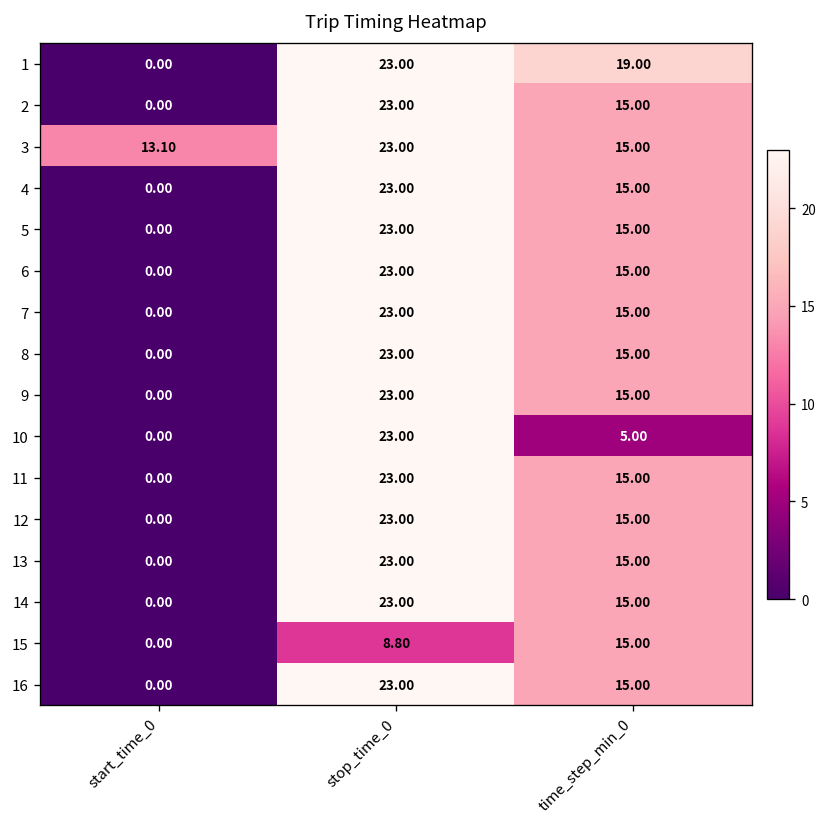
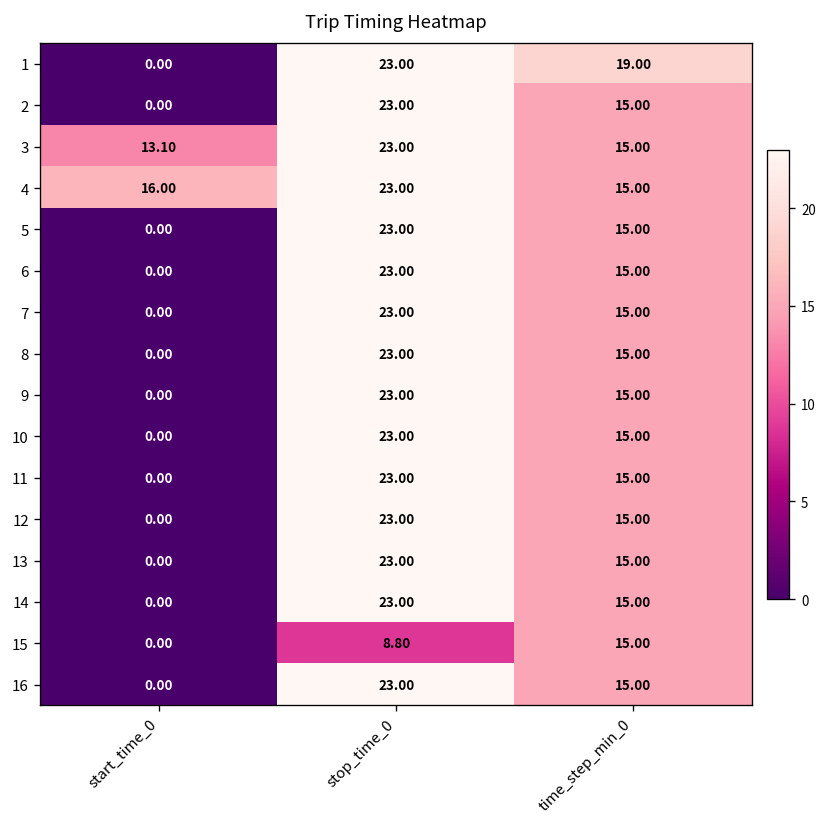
  {
    "1": {
      "start_time_0": 0.00,
      "stop_time_0": 23.00,
      "time_step_min_0": 19.00
    },
    "2": {
      "start_time_0": 0.00,
      "stop_time_0": 23.00,
      "time_step_min_0": 15.00
    },
    "3": {
      "start_time_0": 13.10,
      "stop_time_0": 23.00,
      "time_step_min_0": 15.00
    },
    "4": {
-     "start_time_0": 0.00,
+     "start_time_0": 16.00,
      "stop_time_0": 23.00,
      "time_step_min_0": 15.00
    },
    "5": {
      "start_time_0": 0.00,
      "stop_time_0": 23.00,
      "time_step_min_0": 15.00
    },
    "6": {
      "start_time_0": 0.00,
      "stop_time_0": 23.00,
      "time_step_min_0": 15.00
    },
    "7": {
      "start_time_0": 0.00,
      "stop_time_0": 23.00,
      "time_step_min_0": 15.00
    },
    "8": {
      "start_time_0": 0.00,
      "stop_time_0": 23.00,
      "time_step_min_0": 15.00
    },
    "9": {
      "start_time_0": 0.00,
      "stop_time_0": 23.00,
      "time_step_min_0": 15.00
    },
    "10": {
      "start_time_0": 0.00,
      "stop_time_0": 23.00,
-     "time_step_min_0": 5.00
+     "time_step_min_0": 15.00
    },
    "11": {
      "start_time_0": 0.00,
      "stop_time_0": 23.00,
      "time_step_min_0": 15.00
    },
    "12": {
      "start_time_0": 0.00,
      "stop_time_0": 23.00,
      "time_step_min_0": 15.00
    },
    "13": {
      "start_time_0": 0.00,
      "stop_time_0": 23.00,
      "time_step_min_0": 15.00
    },
    "14": {
      "start_time_0": 0.00,
      "stop_time_0": 23.00,
      "time_step_min_0": 15.00
    },
    "15": {
      "start_time_0": 0.00,
      "stop_time_0": 8.80,
      "time_step_min_0": 15.00
    },
    "16": {
      "start_time_0": 0.00,
      "stop_time_0": 23.00,
      "time_step_min_0": 15.00
    }
  }
